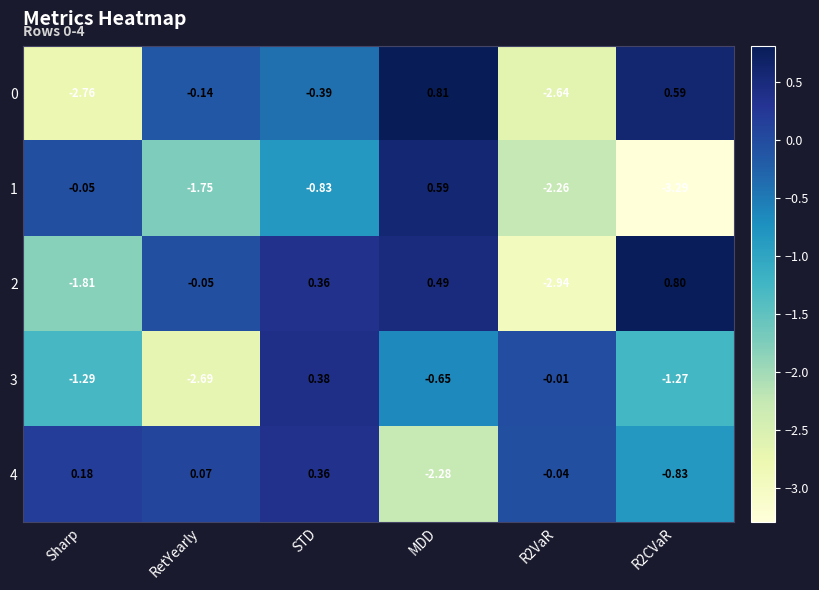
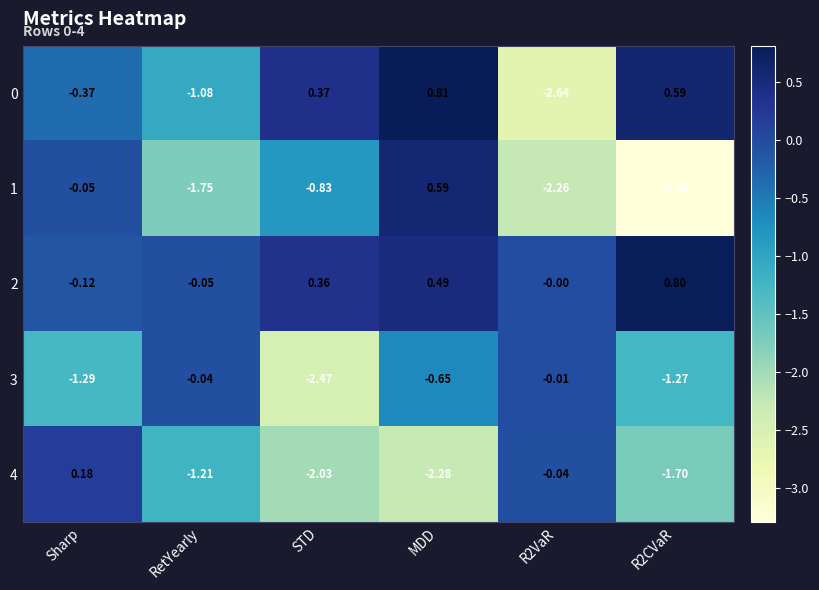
  {
    "0": {
-     "Sharp": -2.76,
-     "RetYearly": -0.14,
-     "STD": -0.39,
+     "Sharp": -0.37,
+     "RetYearly": -1.08,
+     "STD": 0.37,
      "MDD": 0.81,
      "R2VaR": -2.64,
      "R2CVaR": 0.59
    },
    "1": {
      "Sharp": -0.05,
      "RetYearly": -1.75,
      "STD": -0.83,
      "MDD": 0.59,
      "R2VaR": -2.26
    },
    "2": {
-     "Sharp": -1.81,
+     "Sharp": -0.12,
      "RetYearly": -0.05,
      "STD": 0.36,
      "MDD": 0.49,
-     "R2VaR": -2.94,
+     "R2VaR": -0.00,
      "R2CVaR": 0.80
    },
    "3": {
      "Sharp": -1.29,
-     "RetYearly": -2.69,
-     "STD": 0.38,
+     "RetYearly": -0.04,
+     "STD": -2.47,
      "MDD": -0.65,
      "R2VaR": -0.01,
      "R2CVaR": -1.27
    },
    "4": {
      "Sharp": 0.18,
-     "RetYearly": 0.07,
-     "STD": 0.36,
+     "RetYearly": -1.21,
+     "STD": -2.03,
      "MDD": -2.28,
      "R2VaR": -0.04,
-     "R2CVaR": -0.83
+     "R2CVaR": -1.70
    }
  }
